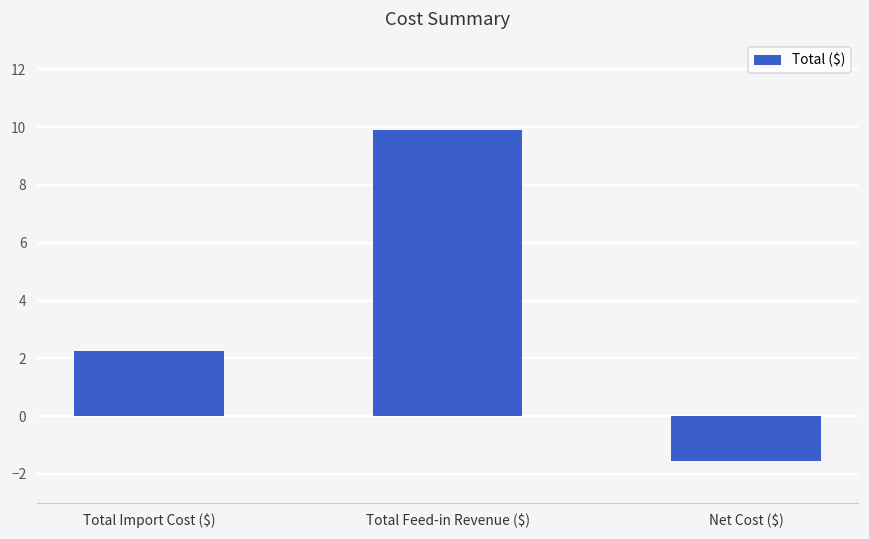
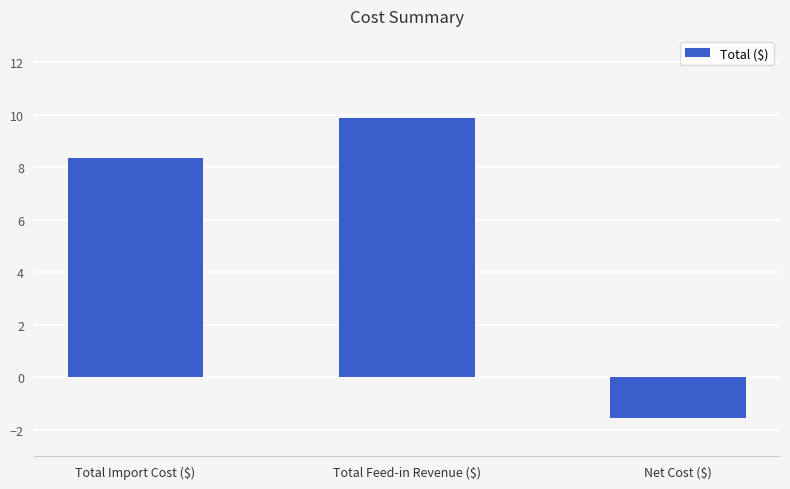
  {
-   "Total Import Cost ($)": 2.3,
+   "Total Import Cost ($)": 8.4,
    "Total Feed-in Revenue ($)": 9.9,
    "Net Cost ($)": -1.5
  }
